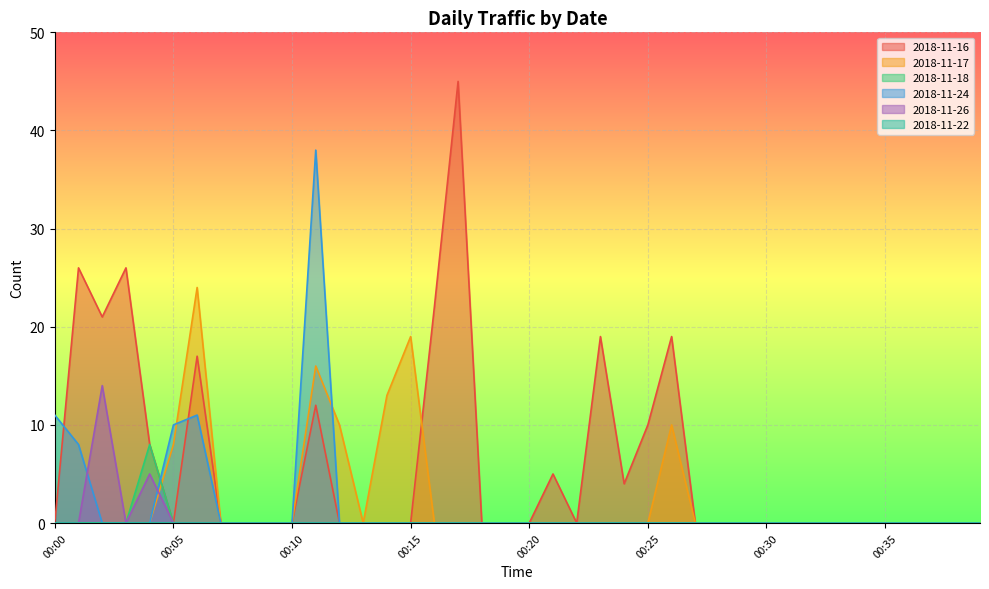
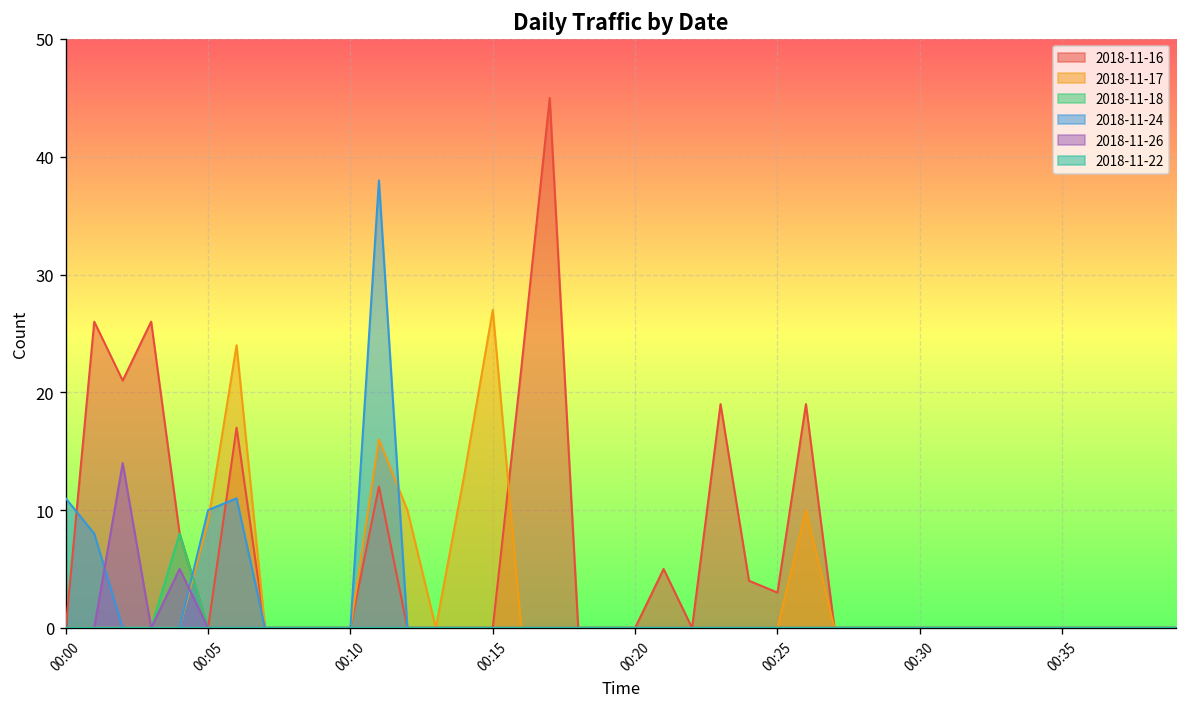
  {
    "2018-11-16": {
-     "00:25": 10
+     "00:25": 3
    },
    "2018-11-17": {
-     "00:05": 8,
-     "00:15": 19
+     "00:05": 9,
+     "00:15": 27
    }
  }
